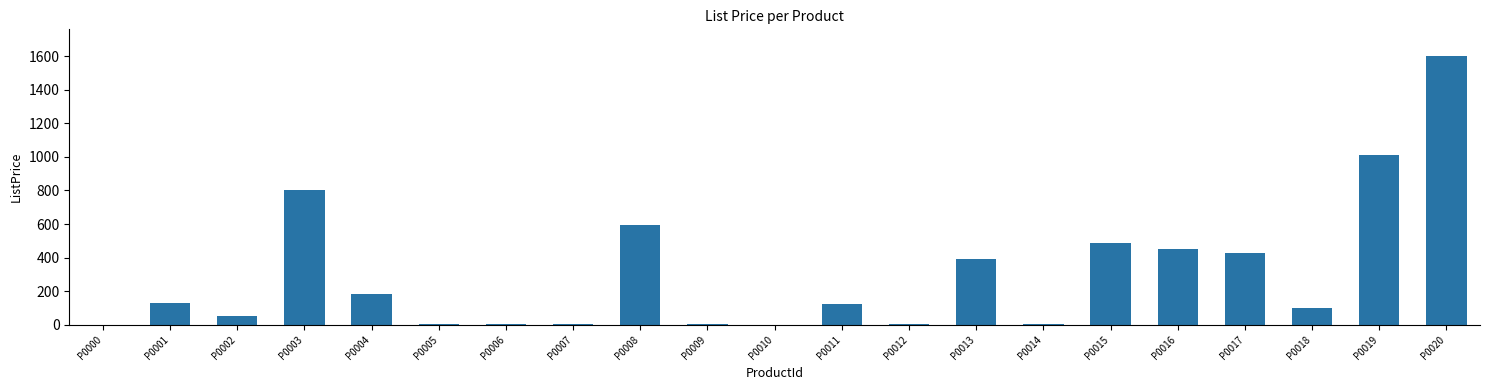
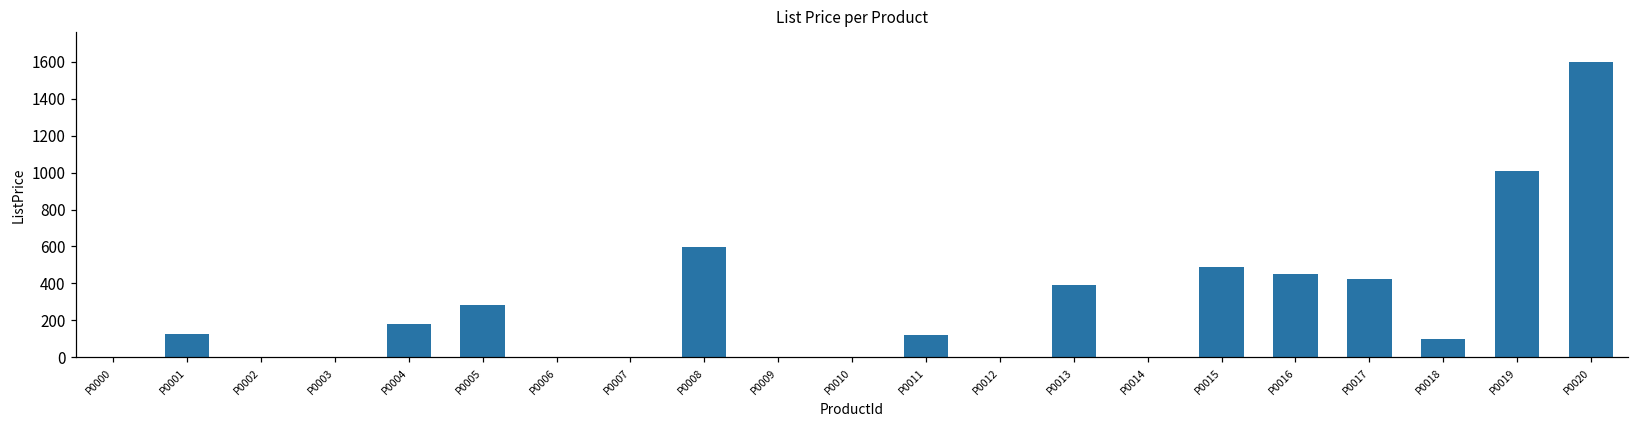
  {
    "P0001": 130,
-   "P0002": 50,
-   "P0003": 800,
+   "P0002": 0,
+   "P0003": 0,
    "P0004": 180,
-   "P0005": 0,
+   "P0005": 280,
    "P0008": 590,
    "P0011": 120,
    "P0013": 390,
    "P0015": 490,
    "P0016": 450,
    "P0017": 420,
    "P0018": 100,
    "P0019": 1010,
    "P0020": 1600
  }
